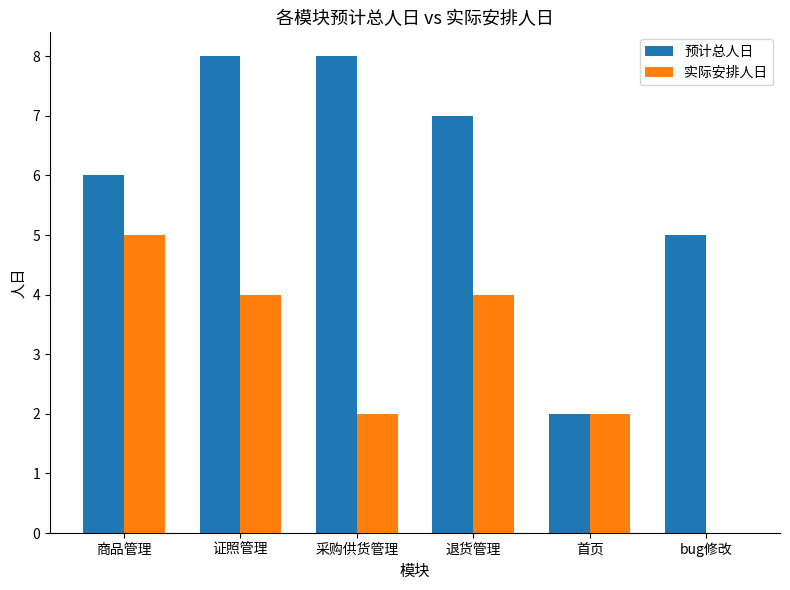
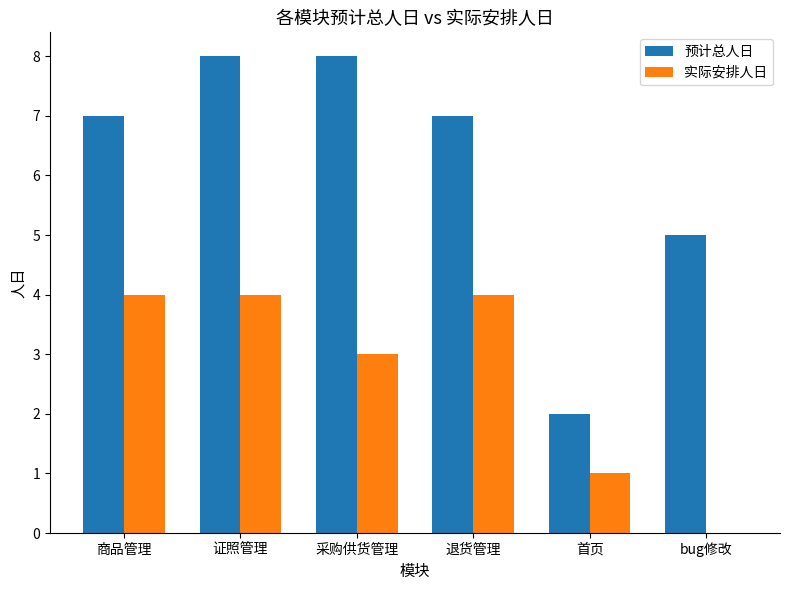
  {
    "预计总人日": {
-     "商品管理": 6,
+     "商品管理": 7,
      "证照管理": 8,
      "采购供货管理": 8,
      "退货管理": 7,
      "首页": 2,
      "bug修改": 5
    },
    "实际安排人日": {
-     "商品管理": 5,
+     "商品管理": 4,
      "证照管理": 4,
-     "采购供货管理": 2,
+     "采购供货管理": 3,
      "退货管理": 4,
-     "首页": 2,
+     "首页": 1,
      "bug修改": 0
    }
  }
